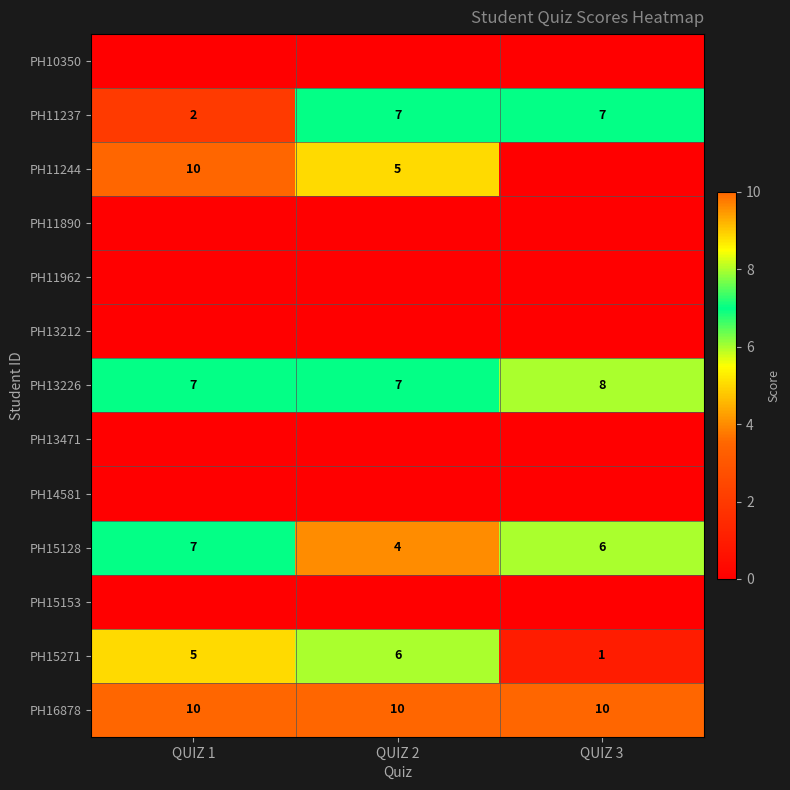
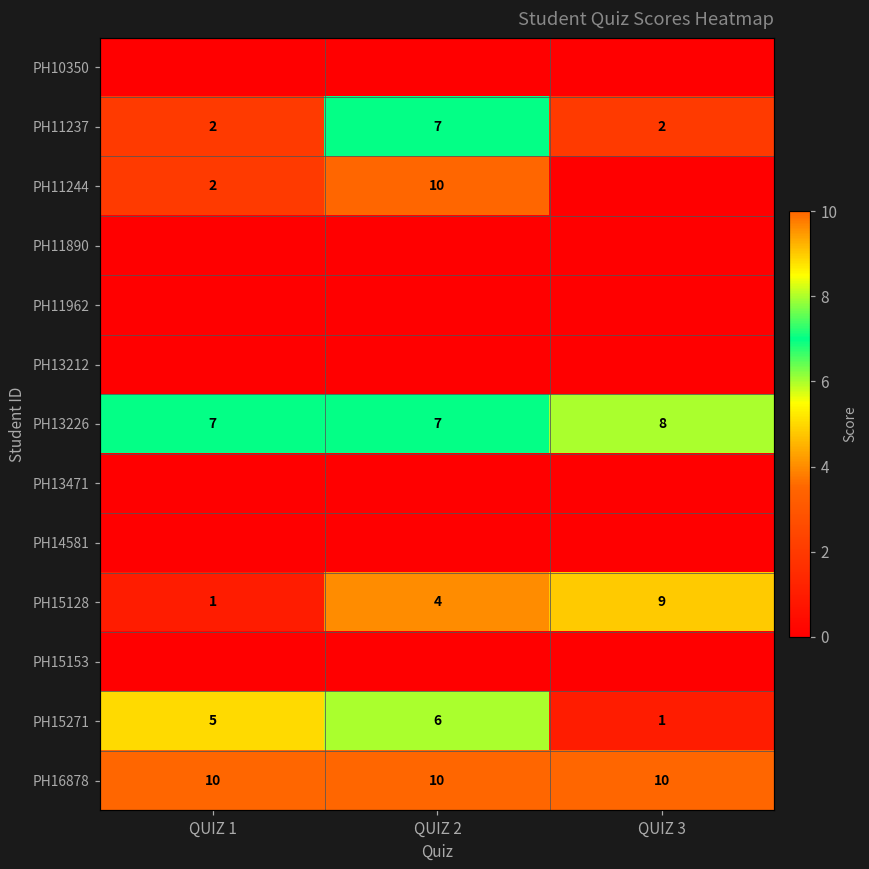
  {
    "PH11237": {
      "QUIZ 1": 2,
      "QUIZ 2": 7,
-     "QUIZ 3": 7
+     "QUIZ 3": 2
    },
    "PH11244": {
-     "QUIZ 1": 10,
-     "QUIZ 2": 5
+     "QUIZ 1": 2,
+     "QUIZ 2": 10
    },
    "PH13226": {
      "QUIZ 1": 7,
      "QUIZ 2": 7,
      "QUIZ 3": 8
    },
    "PH15128": {
-     "QUIZ 1": 7,
+     "QUIZ 1": 1,
      "QUIZ 2": 4,
-     "QUIZ 3": 6
+     "QUIZ 3": 9
    },
    "PH15271": {
      "QUIZ 1": 5,
      "QUIZ 2": 6,
      "QUIZ 3": 1
    },
    "PH16878": {
      "QUIZ 1": 10,
      "QUIZ 2": 10,
      "QUIZ 3": 10
    }
  }
